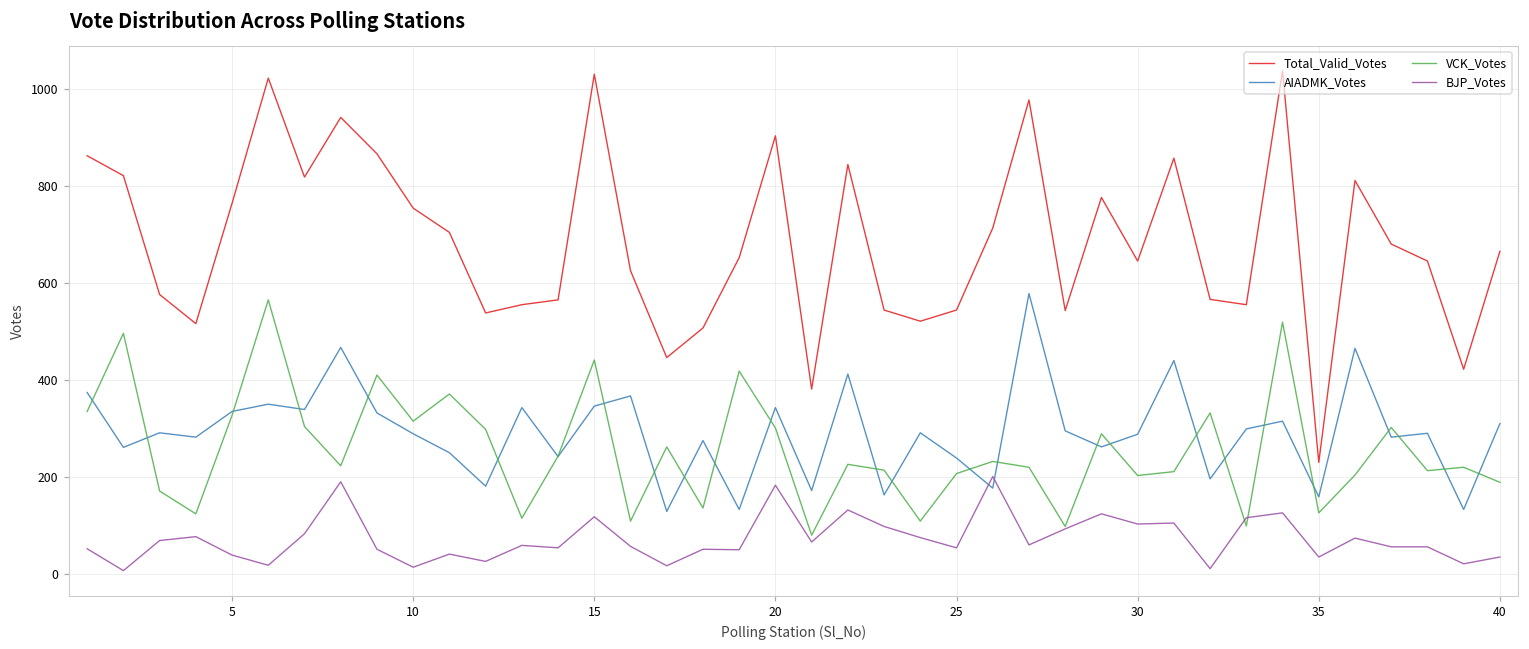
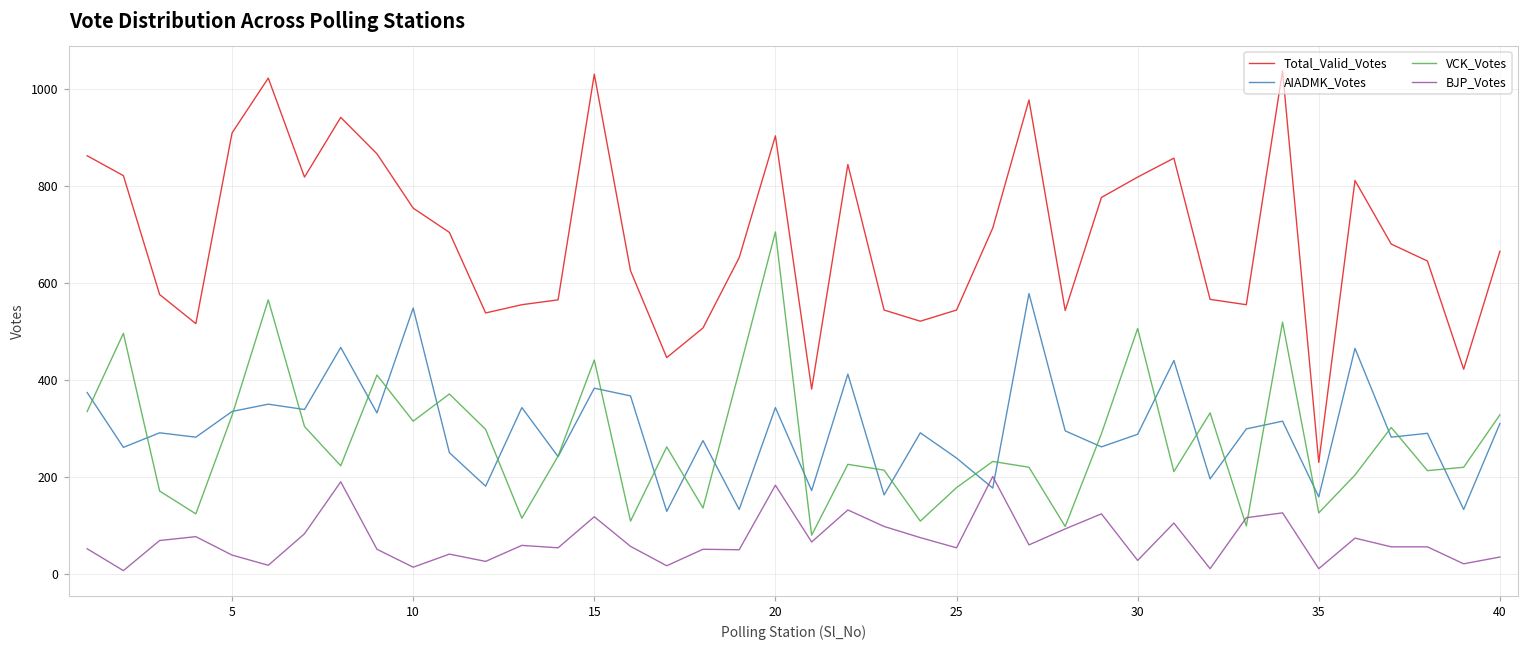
  {
    "Total_Valid_Votes": {
-     "5": 760,
+     "5": 910,
      "10": 750,
      "15": 1030,
      "20": 900,
      "25": 540,
-     "30": 650,
+     "30": 820,
      "35": 230,
      "40": 670
    },
    "AIADMK_Votes": {
      "5": 340,
-     "10": 290,
-     "15": 350,
+     "10": 550,
+     "15": 380,
      "20": 340,
      "25": 240,
      "30": 290,
      "35": 160,
      "40": 310
    },
    "VCK_Votes": {
      "5": 330,
      "10": 320,
      "15": 440,
-     "20": 300,
-     "25": 210,
-     "30": 200,
+     "20": 710,
+     "25": 180,
+     "30": 510,
      "35": 130,
-     "40": 190
+     "40": 330
    },
    "BJP_Votes": {
      "5": 40,
      "10": 10,
      "15": 120,
      "20": 180,
      "25": 50,
-     "30": 100,
-     "35": 40,
+     "30": 30,
+     "35": 10,
      "40": 40
    }
  }
